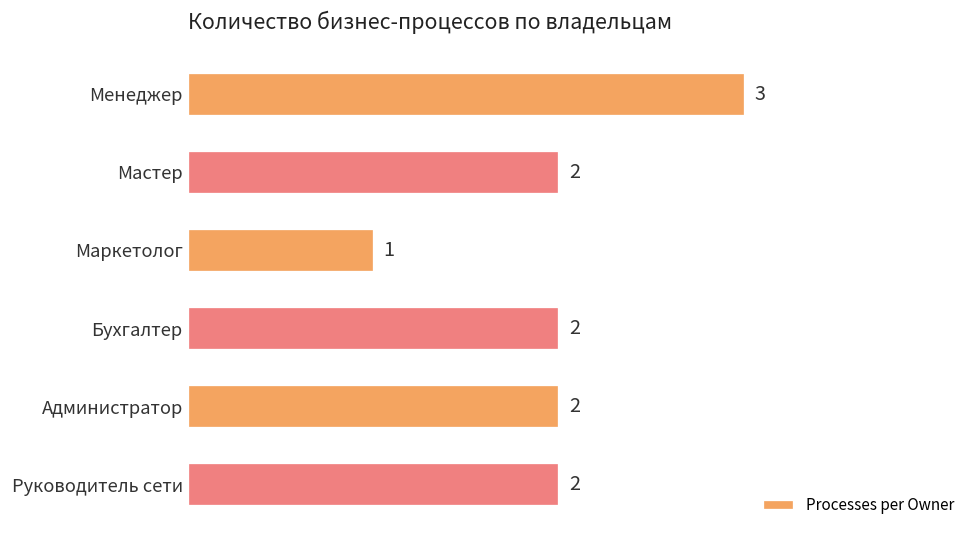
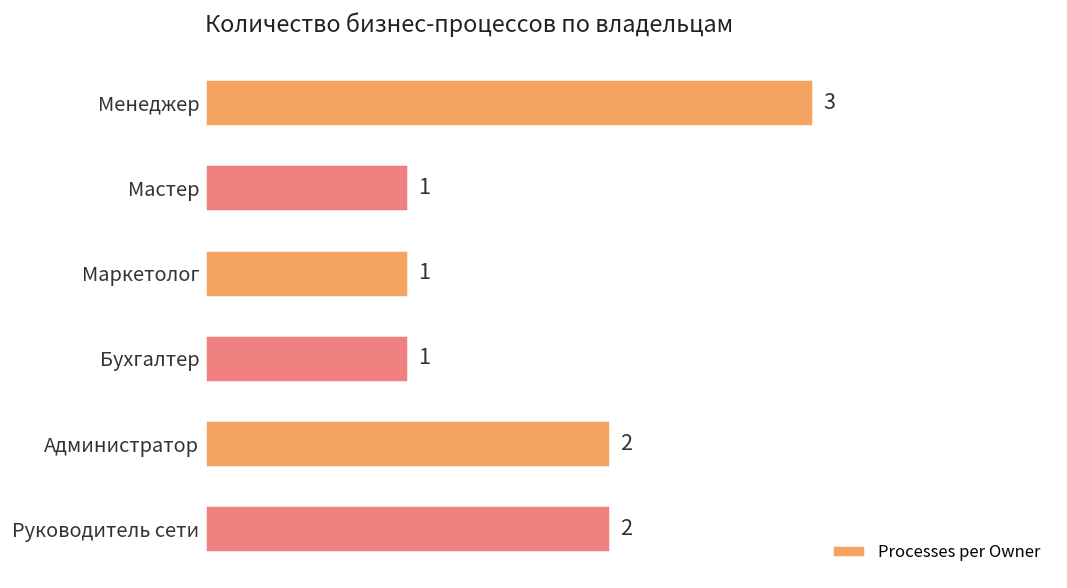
  {
    "Менеджер": 3,
-   "Мастер": 2,
+   "Мастер": 1,
    "Маркетолог": 1,
-   "Бухгалтер": 2,
+   "Бухгалтер": 1,
    "Администратор": 2,
    "Руководитель сети": 2
  }
